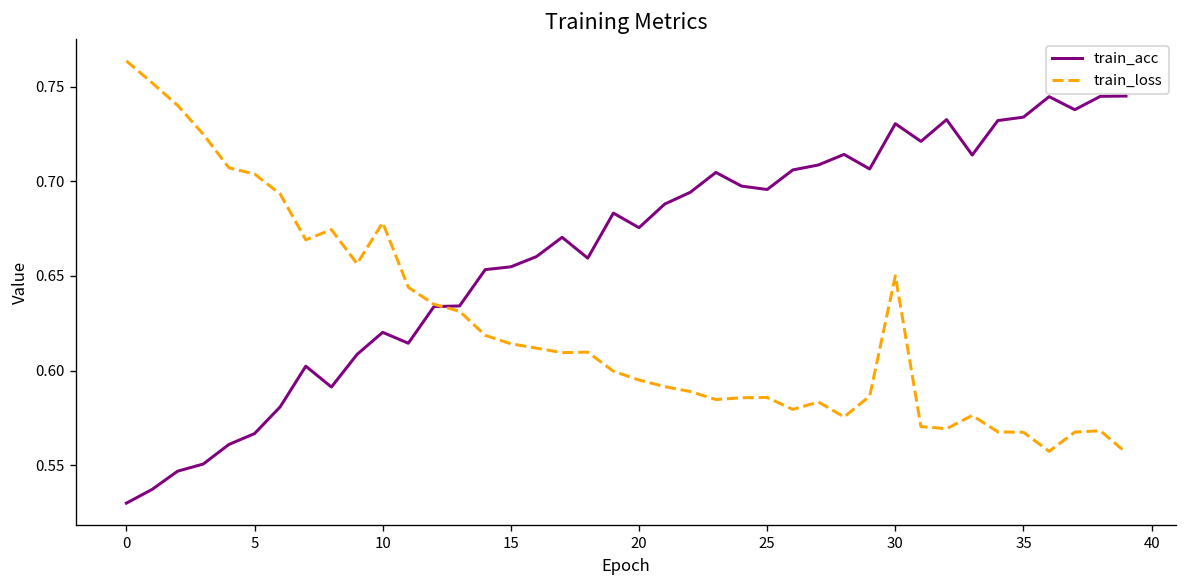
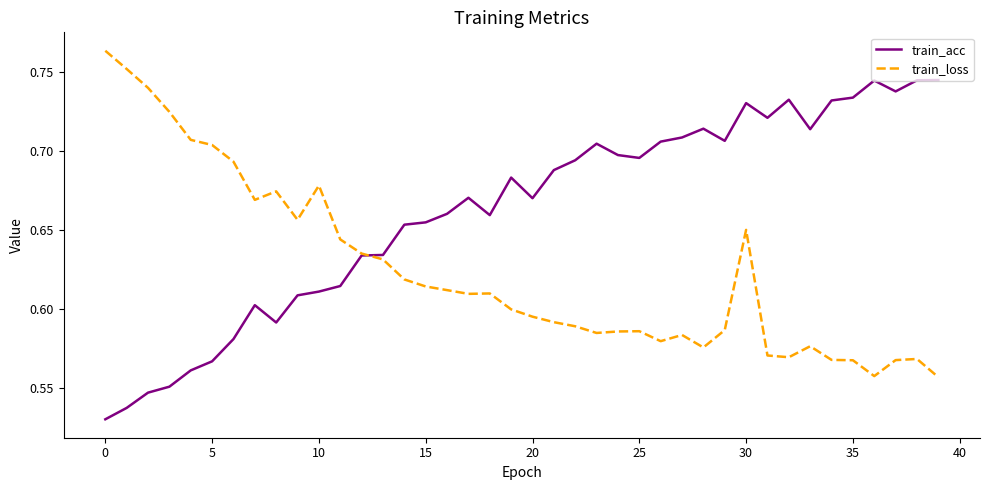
  {
    "train_acc": {
      "0": 0.530,
      "5": 0.567,
-     "10": 0.620,
+     "10": 0.611,
      "15": 0.655,
-     "20": 0.675,
+     "20": 0.670,
      "25": 0.696,
      "30": 0.730,
      "35": 0.734
    },
    "train_loss": {
      "0": 0.764,
      "5": 0.704,
      "10": 0.678,
      "15": 0.614,
      "20": 0.595,
      "25": 0.586,
      "30": 0.650,
      "35": 0.567
    }
  }
